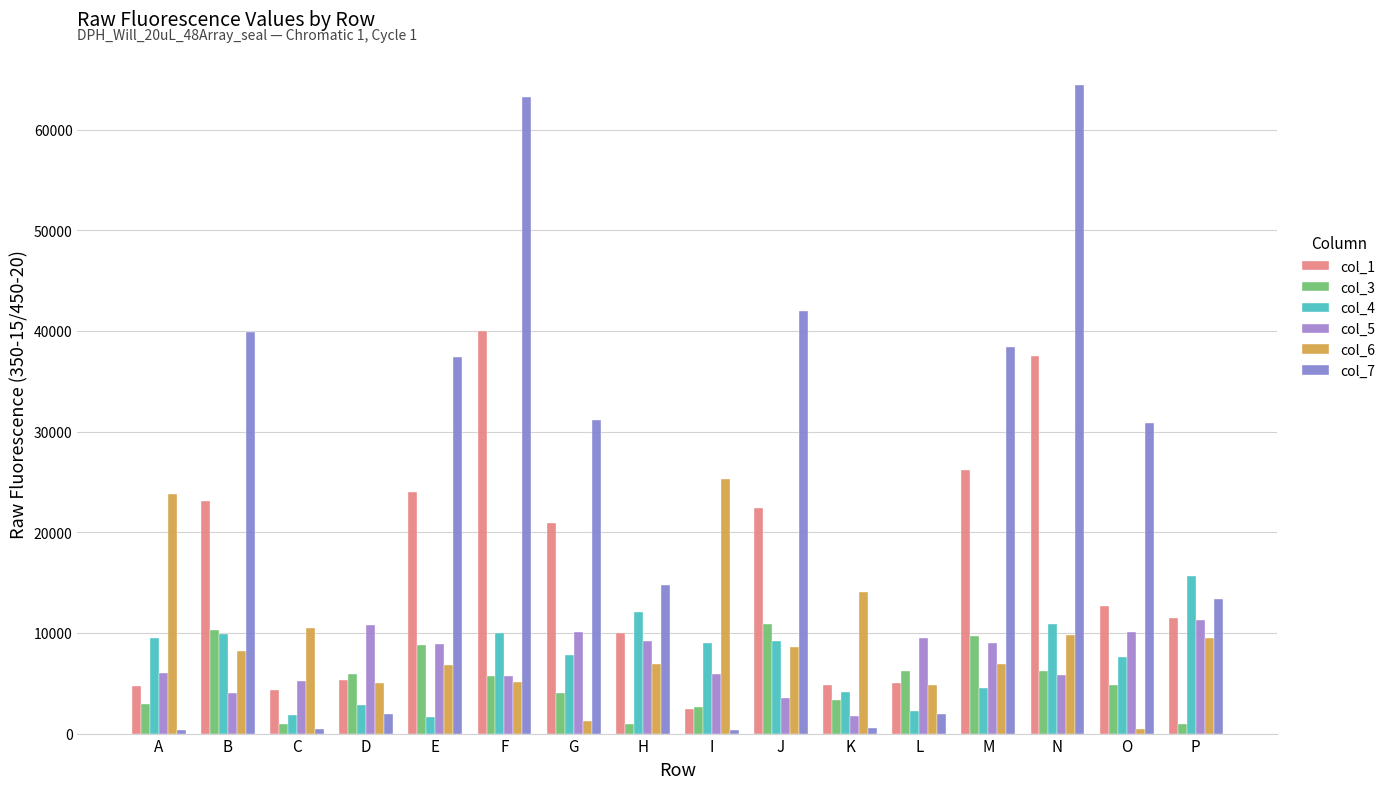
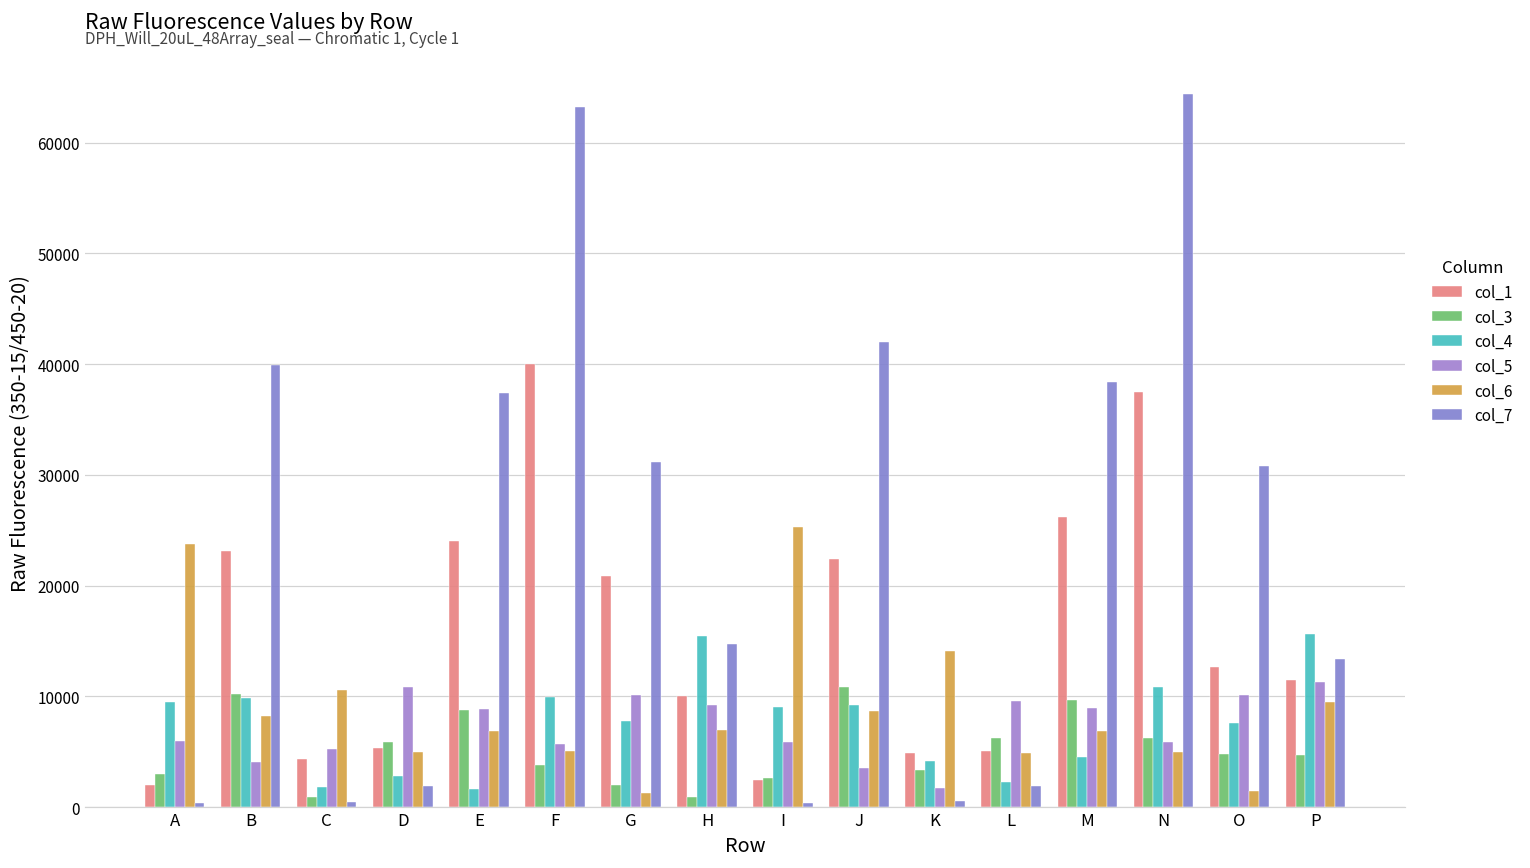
  {
    "col_1": {
-     "A": 4700,
+     "A": 2000,
      "B": 23100,
      "C": 4300,
      "D": 5300,
      "E": 24000,
      "F": 40000,
      "G": 20900,
      "H": 10000,
      "I": 2400,
      "J": 22400,
      "K": 4900,
      "L": 5000,
      "M": 26200,
      "N": 37500,
      "O": 12700,
      "P": 11400
    },
    "col_3": {
      "A": 3000,
      "B": 10300,
      "C": 900,
      "D": 5900,
      "E": 8800,
-     "F": 5700,
-     "G": 4000,
+     "F": 3800,
+     "G": 2000,
      "H": 900,
      "I": 2600,
      "J": 10900,
      "K": 3400,
      "L": 6300,
      "M": 9600,
      "N": 6200,
      "O": 4800,
-     "P": 1000
+     "P": 4700
    },
    "col_4": {
      "A": 9400,
      "B": 9900,
      "C": 1800,
      "D": 2800,
      "E": 1600,
      "F": 10000,
      "G": 7800,
-     "H": 12100,
+     "H": 15400,
      "I": 9000,
      "J": 9200,
      "K": 4100,
      "L": 2300,
      "M": 4500,
      "N": 10900,
      "O": 7600,
      "P": 15700
    },
    "col_6": {
      "A": 23800,
      "B": 8200,
      "C": 10500,
      "D": 5000,
      "E": 6800,
      "F": 5100,
      "G": 1300,
      "H": 6900,
      "I": 25300,
      "J": 8600,
      "K": 14100,
      "L": 4800,
      "M": 6900,
-     "N": 9800,
-     "O": 500,
+     "N": 5000,
+     "O": 1400,
      "P": 9500
    }
  }
